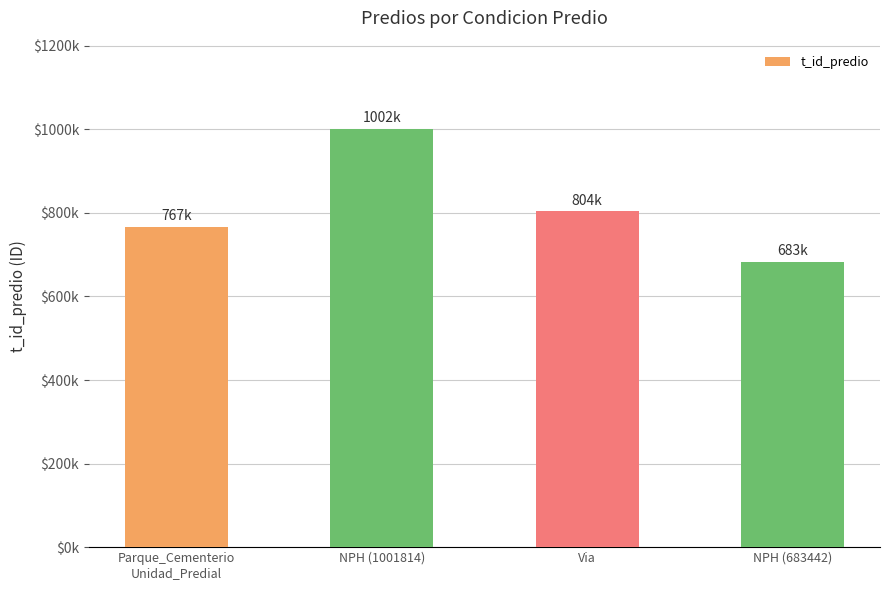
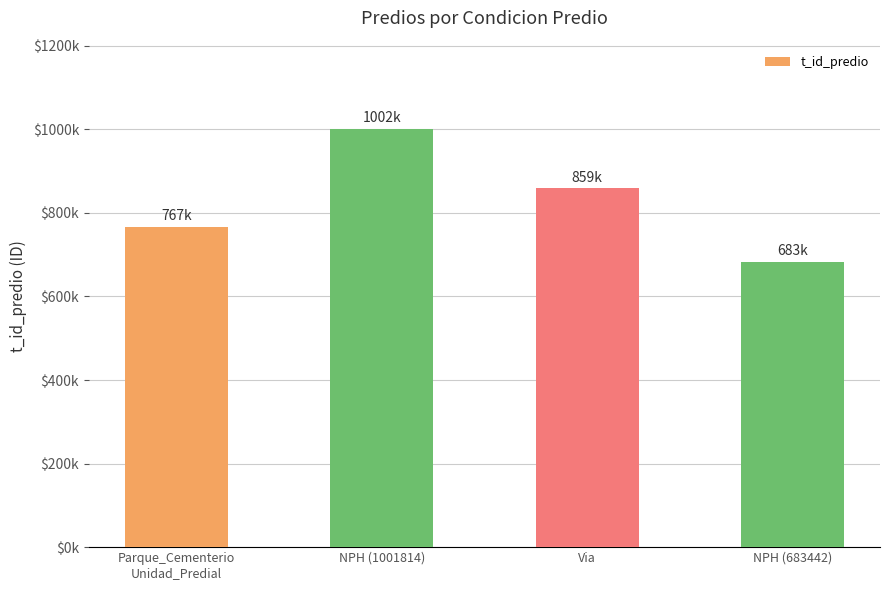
  {
    "Parque_Cementerio Unidad_Predial": "767k",
    "NPH (1001814)": "1002k",
-   "Via": "804k",
+   "Via": "859k",
    "NPH (683442)": "683k"
  }
